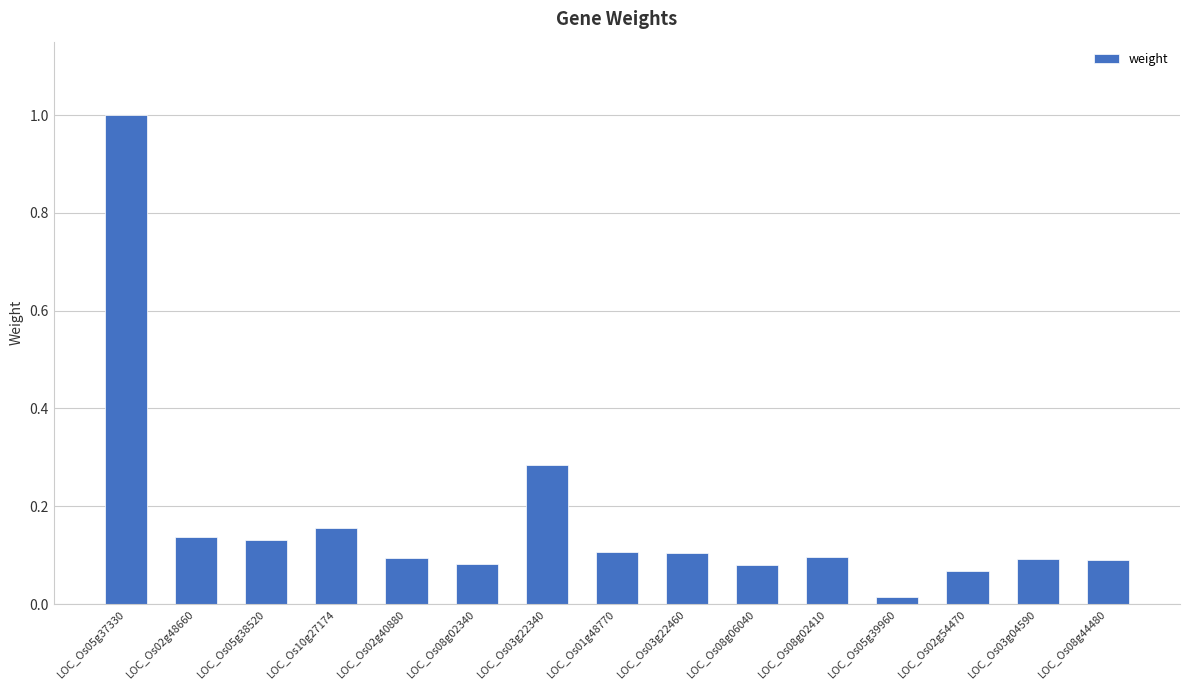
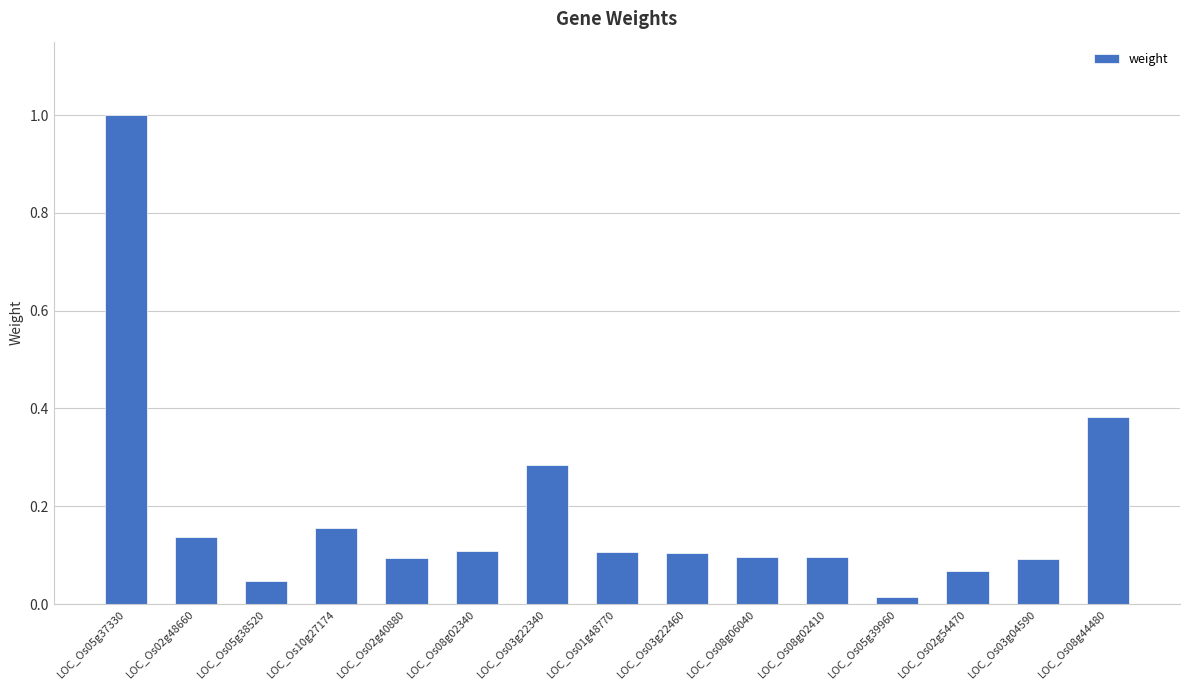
  {
    "LOC_Os05g37330": 1.00,
    "LOC_Os02g48660": 0.14,
-   "LOC_Os05g38520": 0.13,
+   "LOC_Os05g38520": 0.05,
    "LOC_Os10g27174": 0.16,
    "LOC_Os02g40880": 0.10,
-   "LOC_Os08g02340": 0.08,
+   "LOC_Os08g02340": 0.11,
    "LOC_Os03g22340": 0.28,
    "LOC_Os01g48770": 0.11,
    "LOC_Os03g22460": 0.10,
-   "LOC_Os08g06040": 0.08,
+   "LOC_Os08g06040": 0.10,
    "LOC_Os08g02410": 0.10,
    "LOC_Os05g39960": 0.02,
    "LOC_Os02g54470": 0.07,
    "LOC_Os03g04590": 0.09,
-   "LOC_Os08g44480": 0.09
+   "LOC_Os08g44480": 0.38
  }
